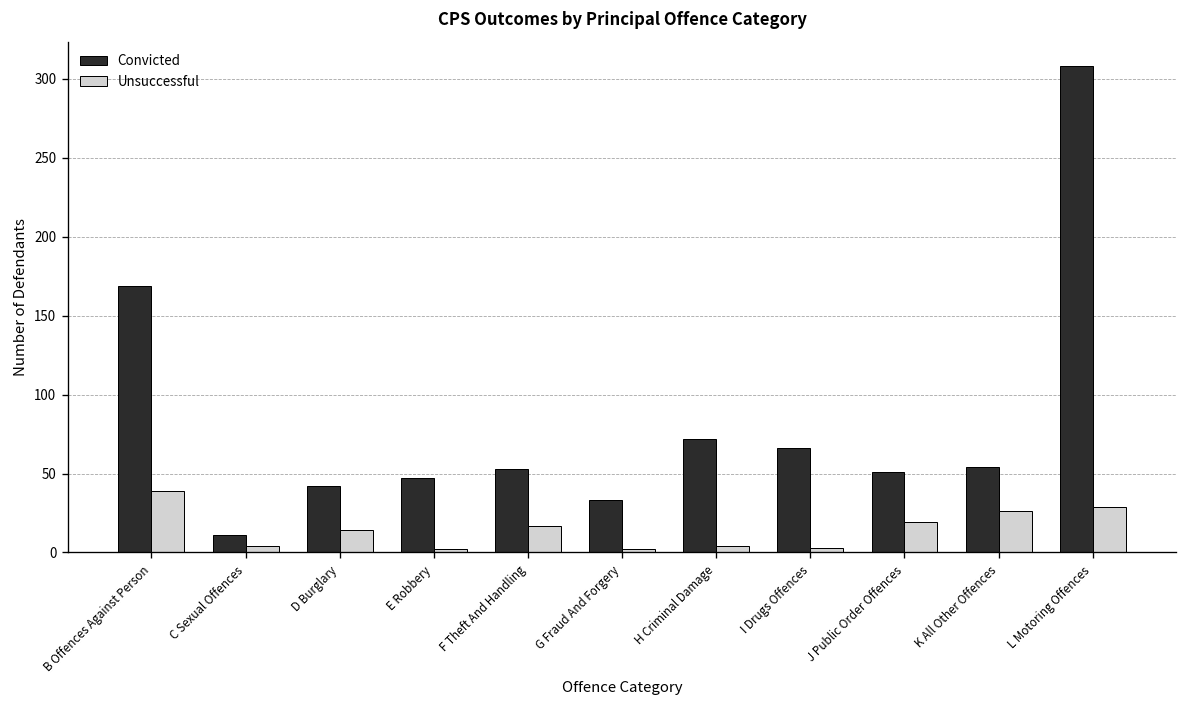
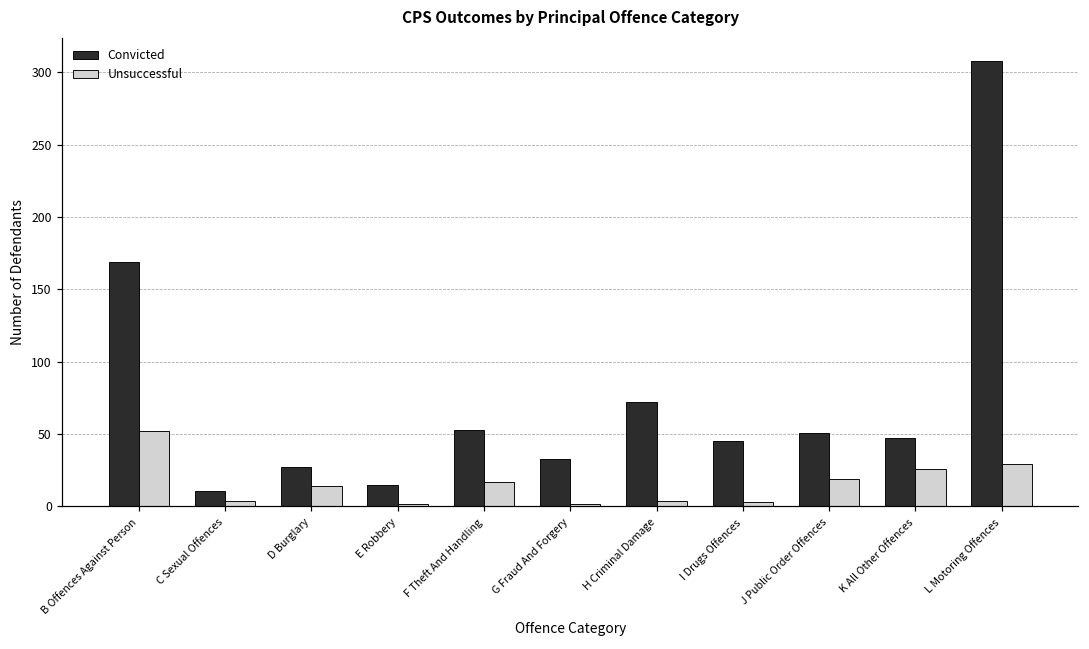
  {
    "Convicted": {
      "B Offences Against Person": 169,
      "C Sexual Offences": 11,
-     "D Burglary": 42,
-     "E Robbery": 47,
+     "D Burglary": 27,
+     "E Robbery": 15,
      "F Theft And Handling": 53,
      "G Fraud And Forgery": 33,
      "H Criminal Damage": 72,
-     "I Drugs Offences": 66,
+     "I Drugs Offences": 45,
      "J Public Order Offences": 51,
-     "K All Other Offences": 54,
+     "K All Other Offences": 47,
      "L Motoring Offences": 308
    },
    "Unsuccessful": {
-     "B Offences Against Person": 39,
+     "B Offences Against Person": 52,
      "C Sexual Offences": 4,
      "D Burglary": 14,
      "E Robbery": 2,
      "F Theft And Handling": 17,
      "G Fraud And Forgery": 2,
      "H Criminal Damage": 4,
      "I Drugs Offences": 3,
      "J Public Order Offences": 19,
      "K All Other Offences": 26,
      "L Motoring Offences": 29
    }
  }
